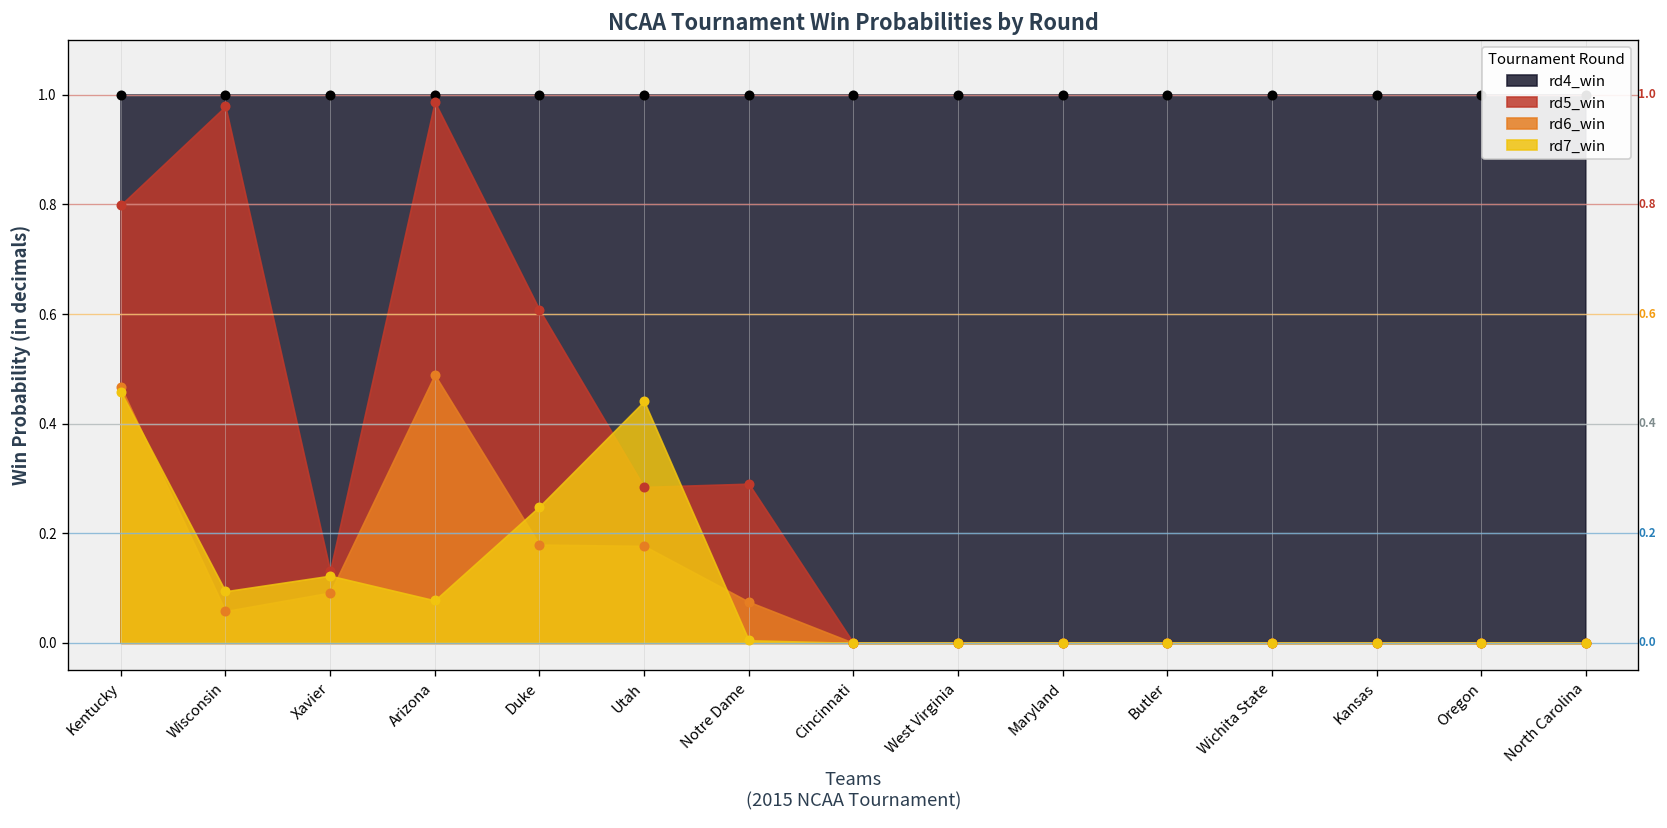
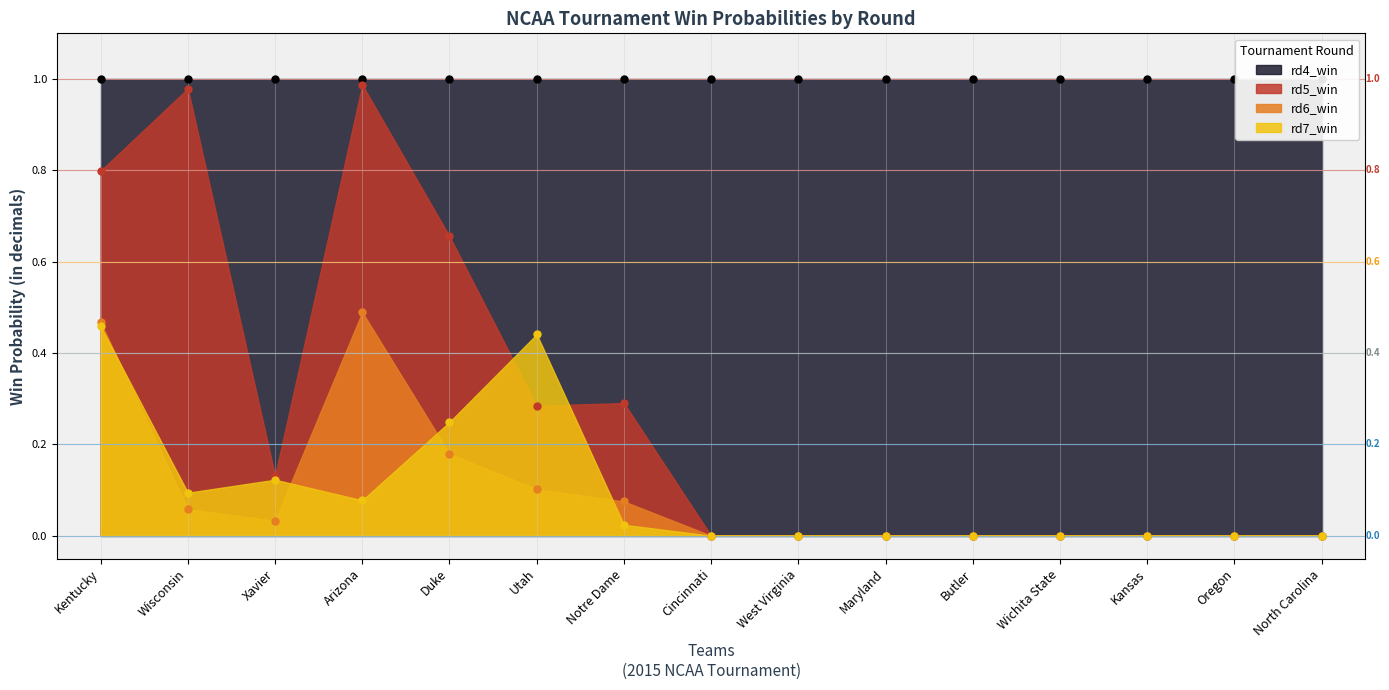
  {
    "rd4_win": {
      "Kentucky": 1.00,
      "Wisconsin": 1.00,
      "Xavier": 1.00,
      "Arizona": 1.00,
      "Duke": 1.00,
      "Utah": 1.00,
      "Notre Dame": 1.00,
      "Cincinnati": 1.00,
      "West Virginia": 1.00,
      "Maryland": 1.00,
      "Butler": 1.00,
      "Wichita State": 1.00,
      "Kansas": 1.00,
      "Oregon": 1.00
    },
    "rd5_win": {
      "Kentucky": 0.80,
      "Wisconsin": 0.98,
      "Xavier": 0.13,
      "Arizona": 0.99,
-     "Duke": 0.61,
+     "Duke": 0.66,
      "Utah": 0.28,
      "Notre Dame": 0.29
    },
    "rd6_win": {
      "Kentucky": 0.47,
      "Wisconsin": 0.06,
-     "Xavier": 0.09,
+     "Xavier": 0.03,
      "Arizona": 0.49,
      "Duke": 0.18,
-     "Utah": 0.18,
+     "Utah": 0.10,
      "Notre Dame": 0.08
    },
    "rd7_win": {
      "Kentucky": 0.46,
      "Wisconsin": 0.09,
      "Xavier": 0.12,
      "Arizona": 0.08,
      "Duke": 0.25,
      "Utah": 0.44,
-     "Notre Dame": 0.00
+     "Notre Dame": 0.02
    }
  }
